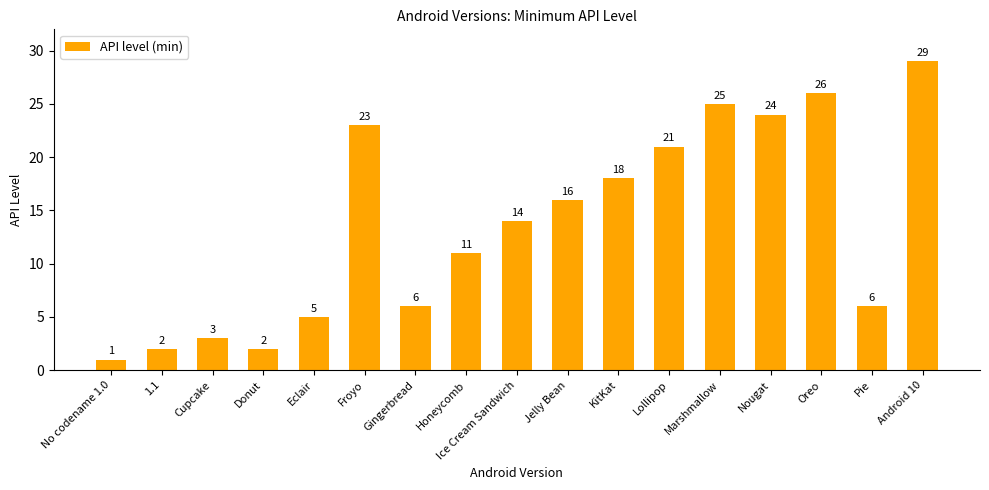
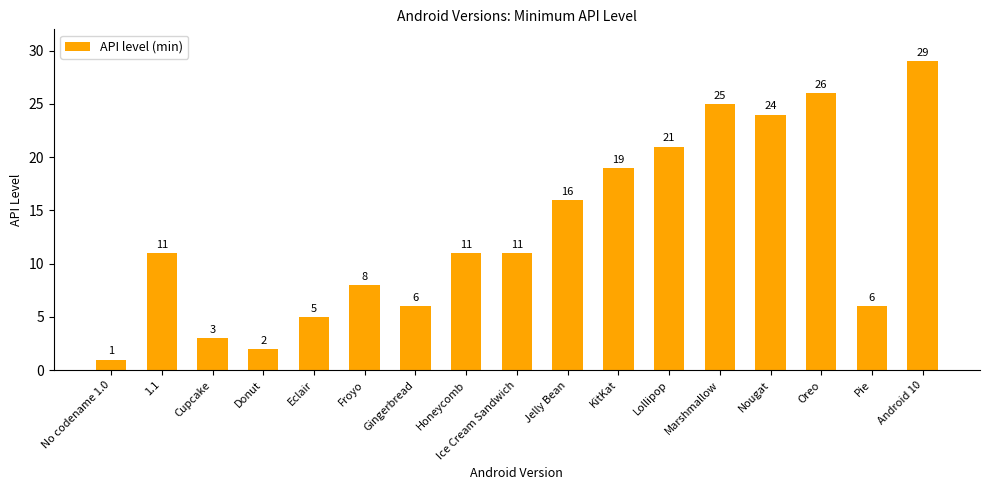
  {
    "No codename 1.0": 1,
-   "1.1": 2,
+   "1.1": 11,
    "Cupcake": 3,
    "Donut": 2,
    "Eclair": 5,
-   "Froyo": 23,
+   "Froyo": 8,
    "Gingerbread": 6,
    "Honeycomb": 11,
-   "Ice Cream Sandwich": 14,
+   "Ice Cream Sandwich": 11,
    "Jelly Bean": 16,
-   "KitKat": 18,
+   "KitKat": 19,
    "Lollipop": 21,
    "Marshmallow": 25,
    "Nougat": 24,
    "Oreo": 26,
    "Pie": 6,
    "Android 10": 29
  }
